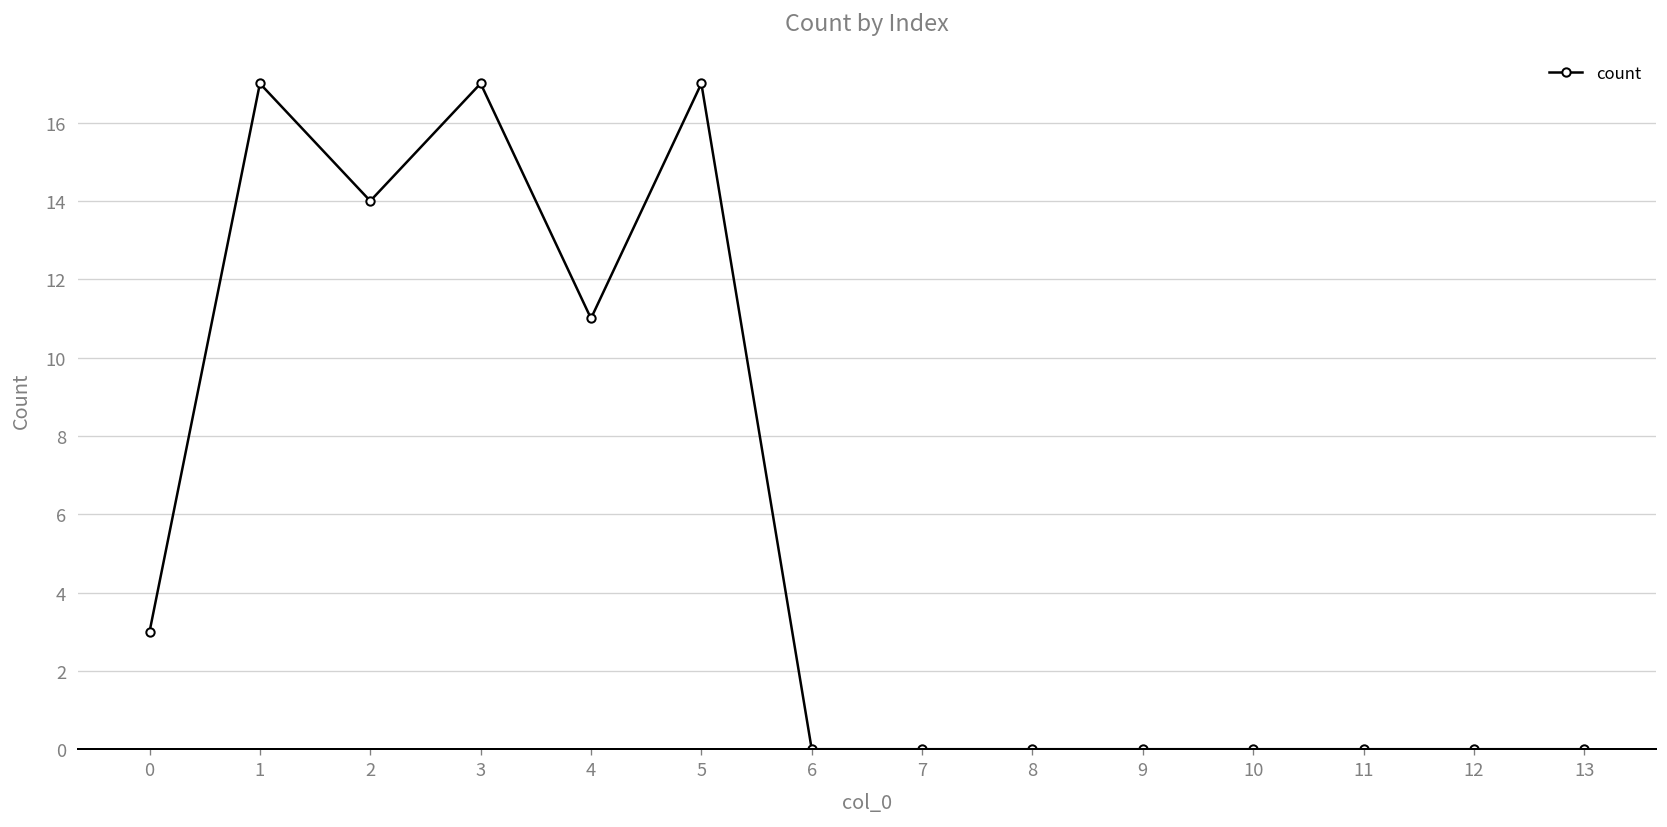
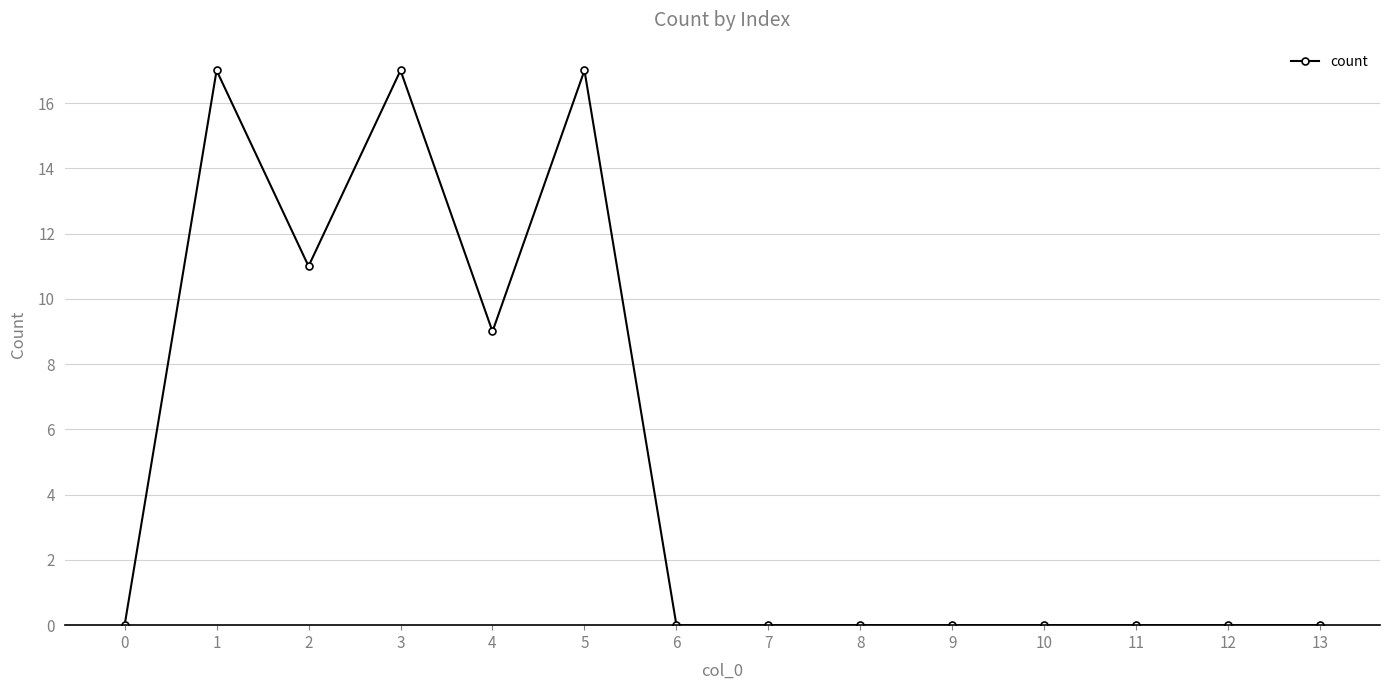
  {
-   "0": 3,
+   "0": 0,
    "1": 17,
-   "2": 14,
+   "2": 11,
    "3": 17,
-   "4": 11,
+   "4": 9,
    "5": 17,
    "6": 0,
    "7": 0,
    "8": 0,
    "9": 0,
    "10": 0,
    "11": 0,
    "12": 0,
    "13": 0
  }
